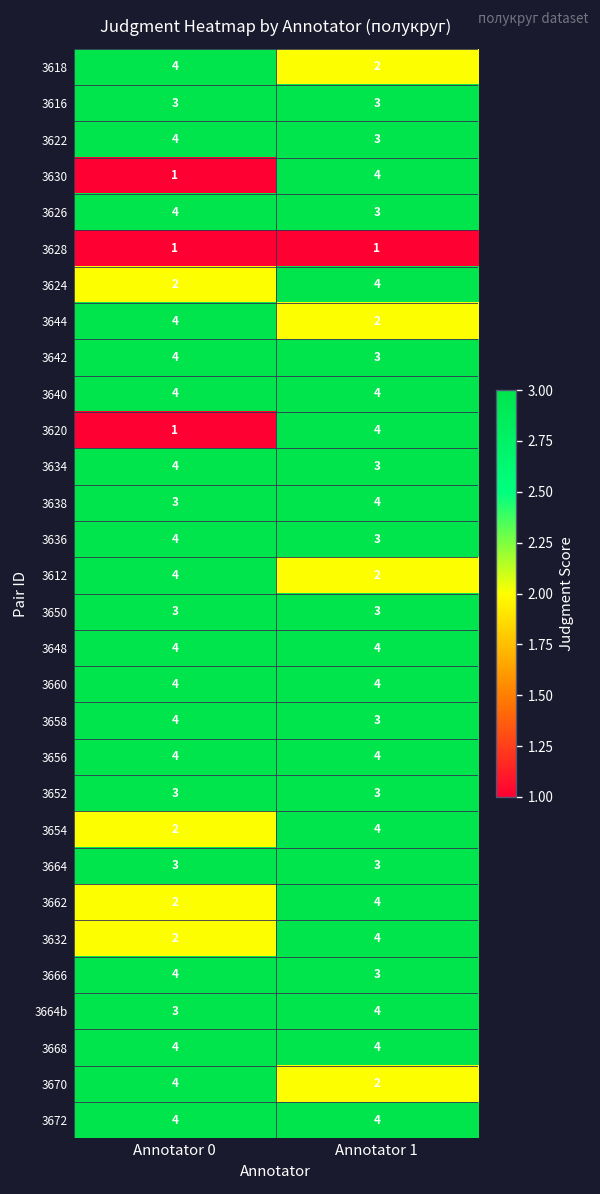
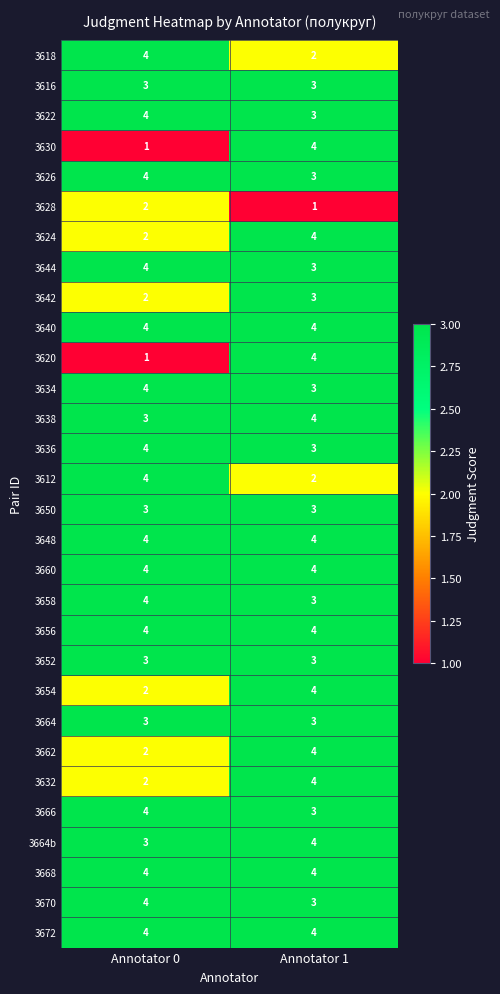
  {
    "3618": {
      "Annotator 0": 4,
      "Annotator 1": 2
    },
    "3616": {
      "Annotator 0": 3,
      "Annotator 1": 3
    },
    "3622": {
      "Annotator 0": 4,
      "Annotator 1": 3
    },
    "3630": {
      "Annotator 0": 1,
      "Annotator 1": 4
    },
    "3626": {
      "Annotator 0": 4,
      "Annotator 1": 3
    },
    "3628": {
-     "Annotator 0": 1,
+     "Annotator 0": 2,
      "Annotator 1": 1
    },
    "3624": {
      "Annotator 0": 2,
      "Annotator 1": 4
    },
    "3644": {
      "Annotator 0": 4,
-     "Annotator 1": 2
+     "Annotator 1": 3
    },
    "3642": {
-     "Annotator 0": 4,
+     "Annotator 0": 2,
      "Annotator 1": 3
    },
    "3640": {
      "Annotator 0": 4,
      "Annotator 1": 4
    },
    "3620": {
      "Annotator 0": 1,
      "Annotator 1": 4
    },
    "3634": {
      "Annotator 0": 4,
      "Annotator 1": 3
    },
    "3638": {
      "Annotator 0": 3,
      "Annotator 1": 4
    },
    "3636": {
      "Annotator 0": 4,
      "Annotator 1": 3
    },
    "3612": {
      "Annotator 0": 4,
      "Annotator 1": 2
    },
    "3650": {
      "Annotator 0": 3,
      "Annotator 1": 3
    },
    "3648": {
      "Annotator 0": 4,
      "Annotator 1": 4
    },
    "3660": {
      "Annotator 0": 4,
      "Annotator 1": 4
    },
    "3658": {
      "Annotator 0": 4,
      "Annotator 1": 3
    },
    "3656": {
      "Annotator 0": 4,
      "Annotator 1": 4
    },
    "3652": {
      "Annotator 0": 3,
      "Annotator 1": 3
    },
    "3654": {
      "Annotator 0": 2,
      "Annotator 1": 4
    },
    "3664": {
      "Annotator 0": 3,
      "Annotator 1": 3
    },
    "3662": {
      "Annotator 0": 2,
      "Annotator 1": 4
    },
    "3632": {
      "Annotator 0": 2,
      "Annotator 1": 4
    },
    "3666": {
      "Annotator 0": 4,
      "Annotator 1": 3
    },
    "3664b": {
      "Annotator 0": 3,
      "Annotator 1": 4
    },
    "3668": {
      "Annotator 0": 4,
      "Annotator 1": 4
    },
    "3670": {
      "Annotator 0": 4,
-     "Annotator 1": 2
+     "Annotator 1": 3
    },
    "3672": {
      "Annotator 0": 4,
      "Annotator 1": 4
    }
  }
